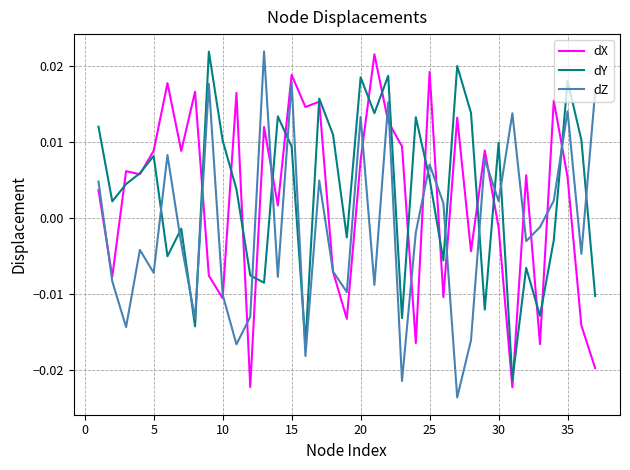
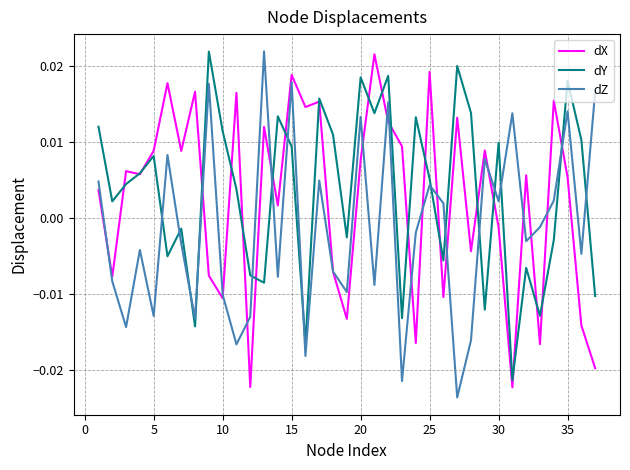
  {
    "dX": {
      "5": 0.009,
      "10": -0.011,
      "15": 0.019,
      "20": 0.008,
      "25": 0.019,
      "30": -0.001,
      "35": 0.005
    },
    "dY": {
      "5": 0.008,
-     "10": 0.010,
+     "10": 0.011,
      "15": 0.009,
      "20": 0.019,
      "25": 0.005,
      "30": 0.010
    },
    "dZ": {
-     "5": -0.007,
+     "5": -0.013,
      "10": -0.010,
      "15": 0.018,
      "20": 0.013,
-     "25": 0.007,
+     "25": 0.004,
      "30": 0.002,
      "35": 0.014
    }
  }
